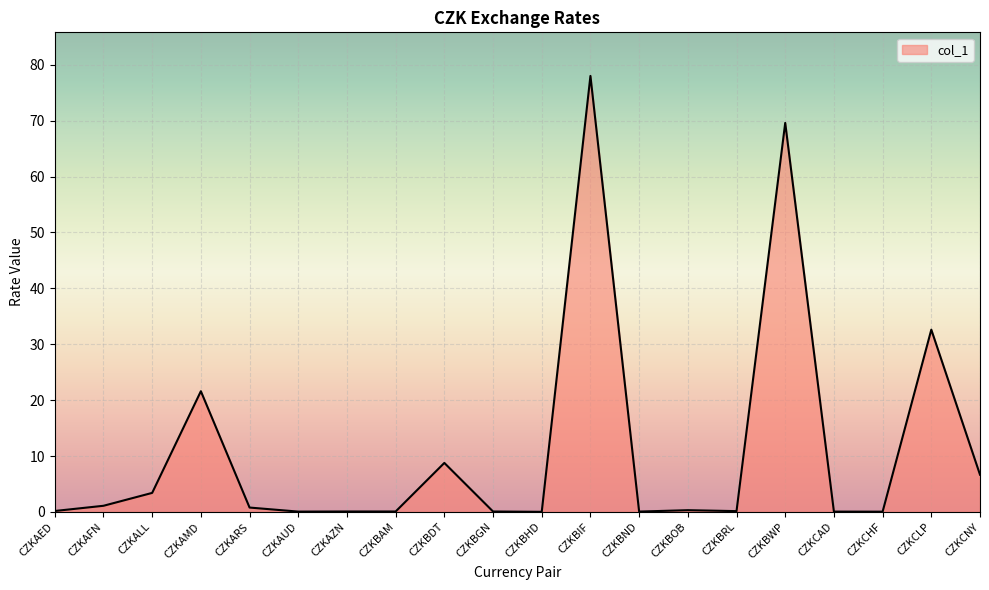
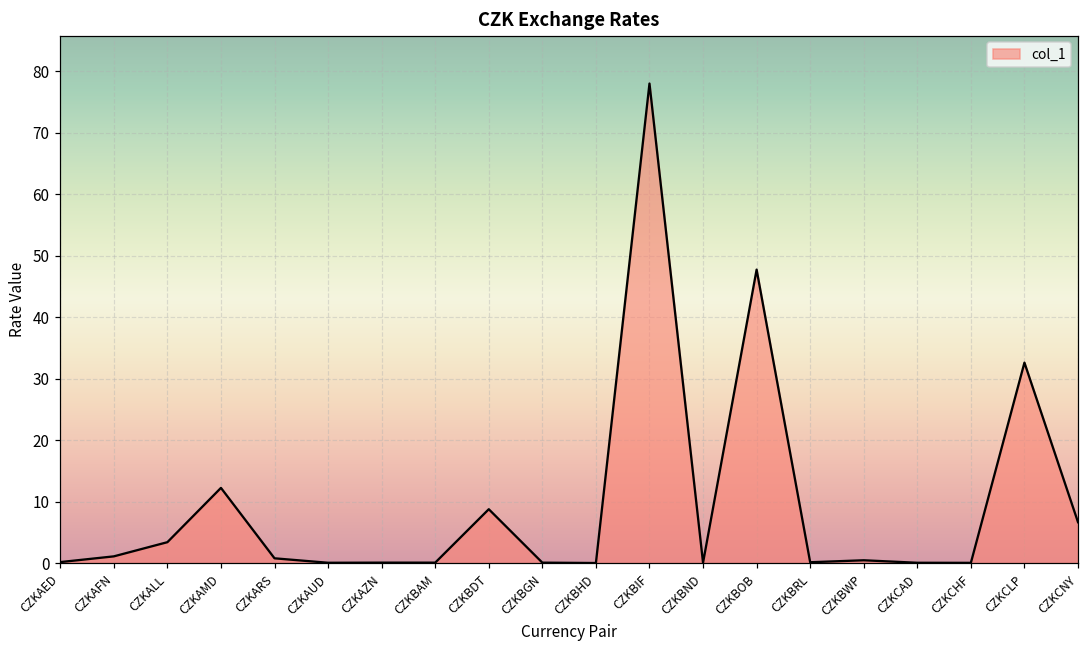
  {
    "CZKAED": 0,
    "CZKAFN": 1,
    "CZKALL": 3,
-   "CZKAMD": 22,
+   "CZKAMD": 12,
    "CZKARS": 1,
    "CZKAUD": 0,
    "CZKAZN": 0,
    "CZKBAM": 0,
    "CZKBDT": 9,
    "CZKBGN": 0,
    "CZKBHD": 0,
    "CZKBIF": 78,
    "CZKBND": 0,
-   "CZKBOB": 0,
+   "CZKBOB": 48,
    "CZKBRL": 0,
-   "CZKBWP": 70,
+   "CZKBWP": 0,
    "CZKCAD": 0,
    "CZKCHF": 0,
    "CZKCLP": 33,
    "CZKCNY": 7
  }
